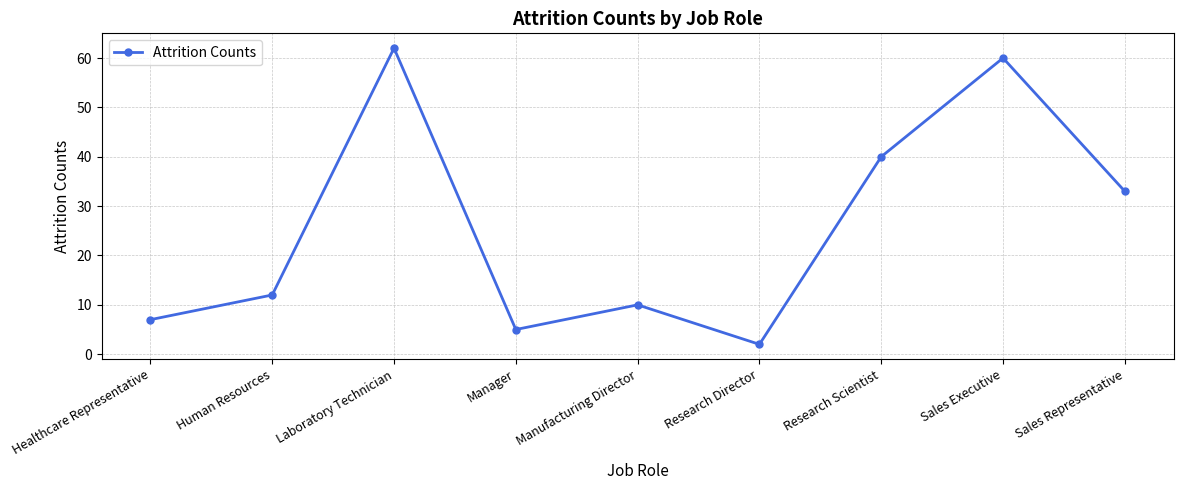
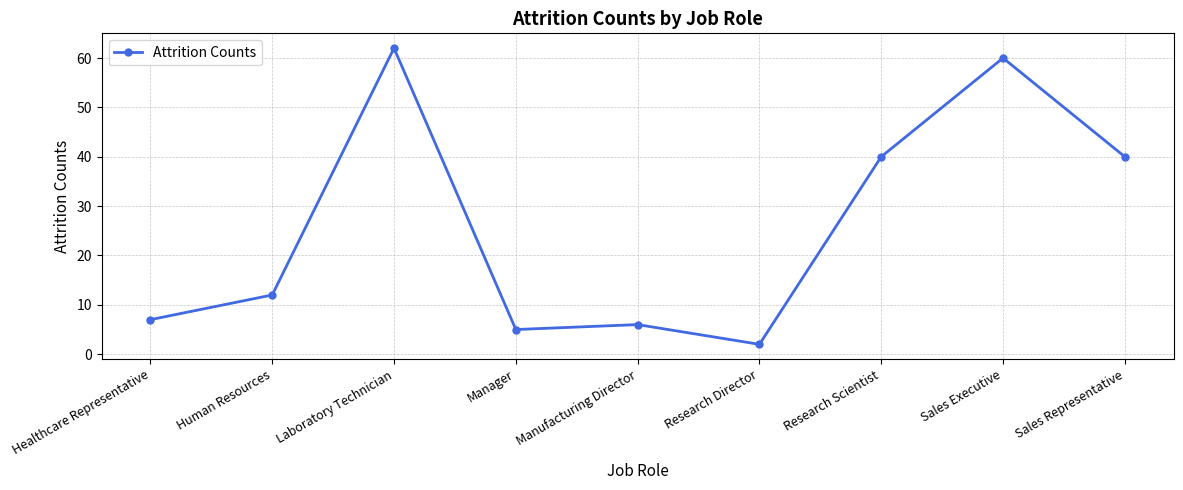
  {
    "Healthcare Representative": 7,
    "Human Resources": 12,
    "Laboratory Technician": 62,
    "Manager": 5,
-   "Manufacturing Director": 10,
+   "Manufacturing Director": 6,
    "Research Director": 2,
    "Research Scientist": 40,
    "Sales Executive": 60,
-   "Sales Representative": 33
+   "Sales Representative": 40
  }
